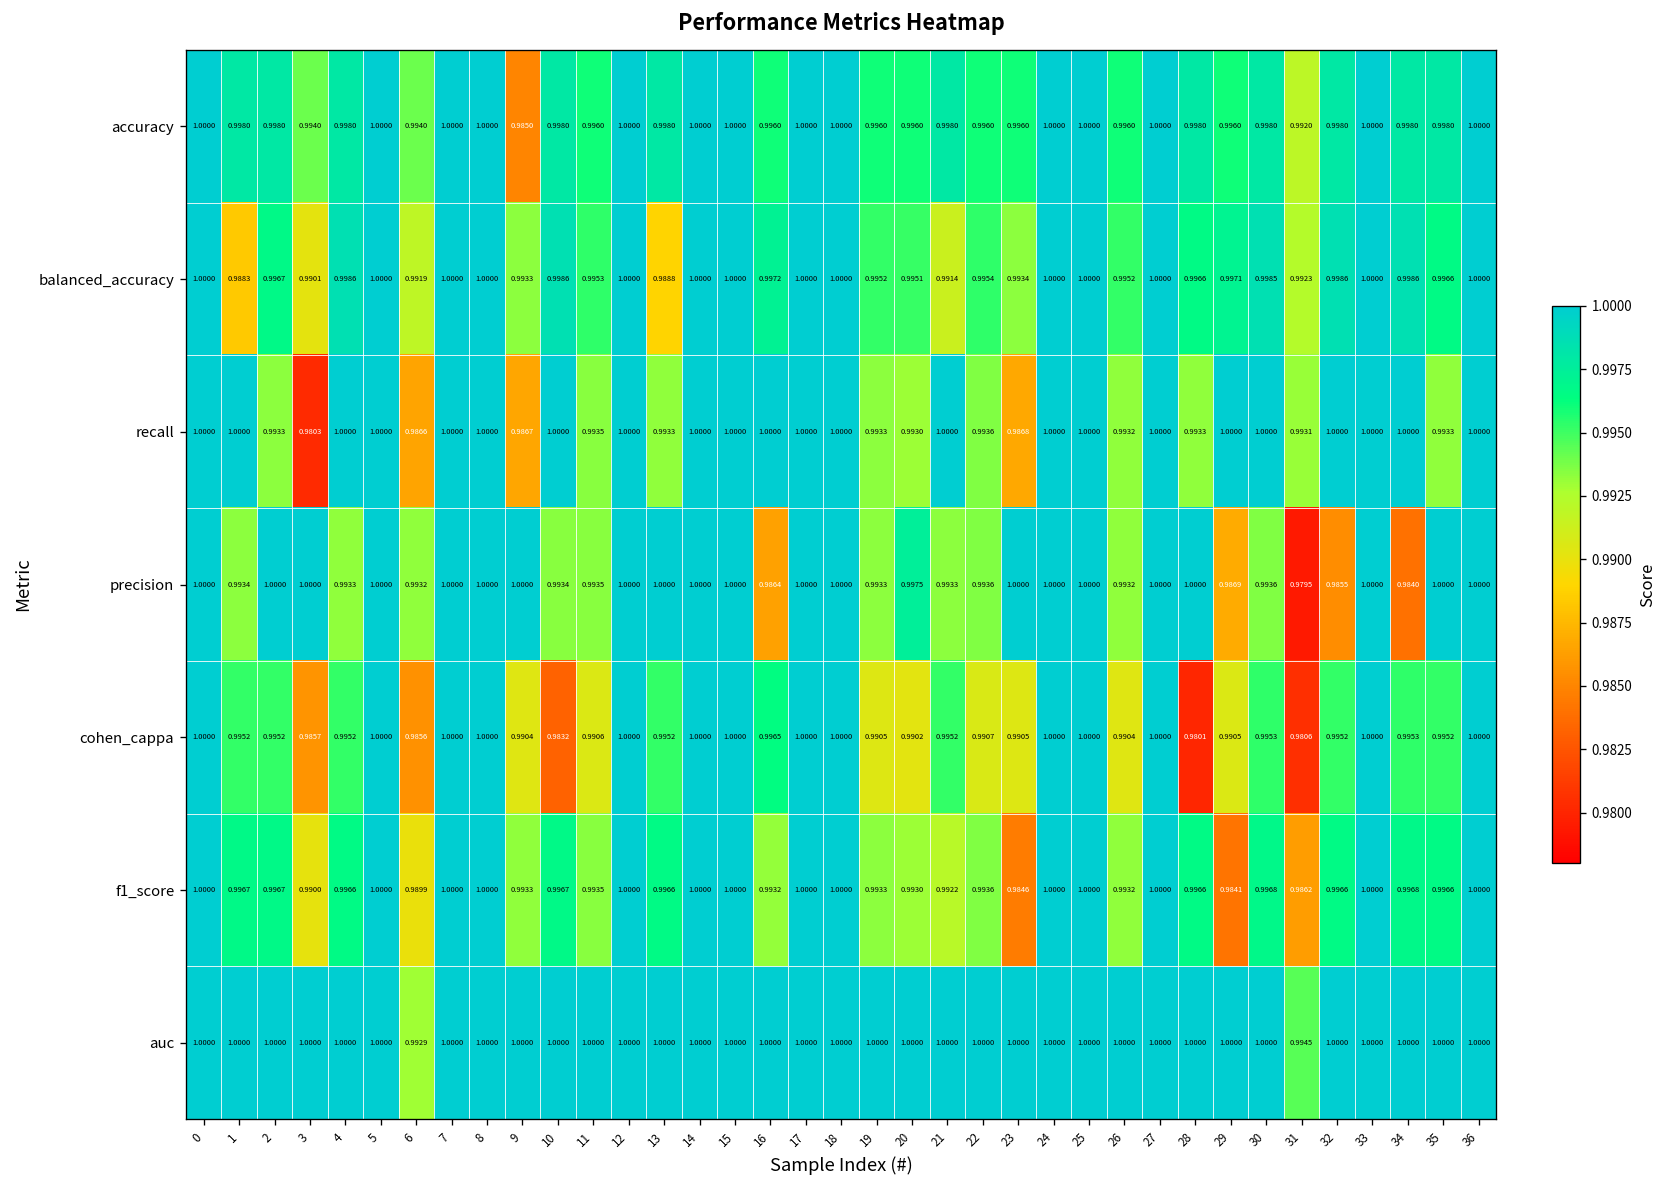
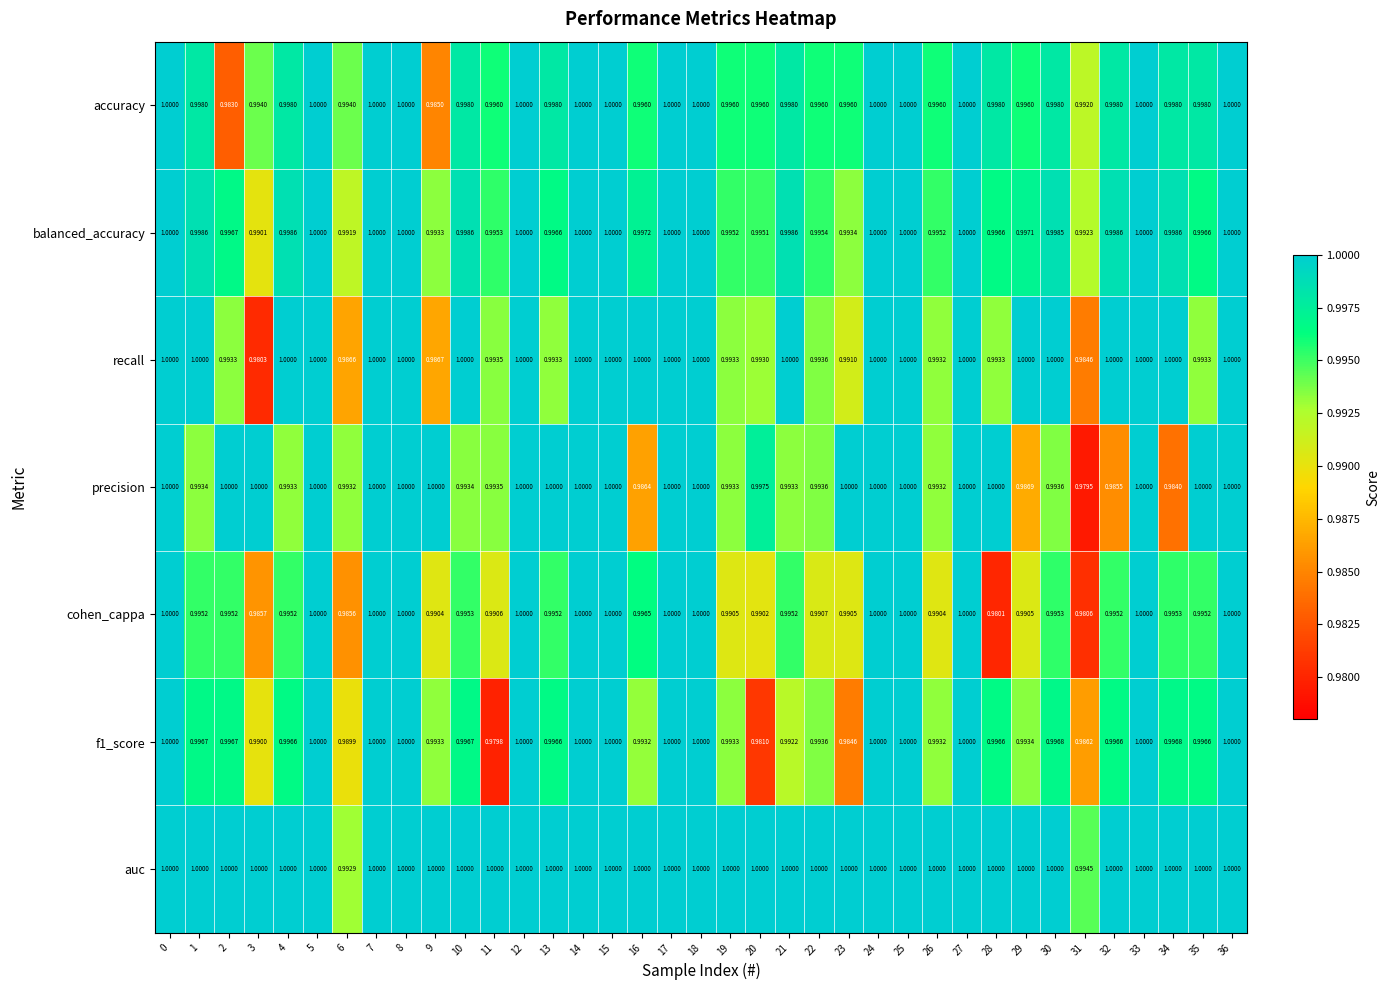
  {
    "accuracy": {
      "0": 1.0000,
      "1": 0.9980,
-     "2": 0.9980,
+     "2": 0.9830,
      "3": 0.9940,
      "4": 0.9980,
      "5": 1.0000,
      "6": 0.9940,
      "7": 1.0000,
      "8": 1.0000,
      "9": 0.9850,
      "10": 0.9980,
      "11": 0.9960,
      "12": 1.0000,
      "13": 0.9980,
      "14": 1.0000,
      "15": 1.0000,
      "16": 0.9960,
      "17": 1.0000,
      "18": 1.0000,
      "19": 0.9960,
      "20": 0.9960,
      "21": 0.9980,
      "22": 0.9960,
      "23": 0.9960,
      "24": 1.0000,
      "25": 1.0000,
      "26": 0.9960,
      "27": 1.0000,
      "28": 0.9980,
      "29": 0.9960,
      "30": 0.9980,
      "31": 0.9920,
      "32": 0.9980,
      "33": 1.0000,
      "34": 0.9980,
      "35": 0.9980,
      "36": 1.0000
    },
    "balanced_accuracy": {
      "0": 1.0000,
-     "1": 0.9883,
+     "1": 0.9986,
      "2": 0.9967,
      "3": 0.9901,
      "4": 0.9986,
      "5": 1.0000,
      "6": 0.9919,
      "7": 1.0000,
      "8": 1.0000,
      "9": 0.9933,
      "10": 0.9986,
      "11": 0.9953,
      "12": 1.0000,
-     "13": 0.9888,
+     "13": 0.9966,
      "14": 1.0000,
      "15": 1.0000,
      "16": 0.9972,
      "17": 1.0000,
      "18": 1.0000,
      "19": 0.9952,
      "20": 0.9951,
-     "21": 0.9914,
+     "21": 0.9986,
      "22": 0.9954,
      "23": 0.9934,
      "24": 1.0000,
      "25": 1.0000,
      "26": 0.9952,
      "27": 1.0000,
      "28": 0.9966,
      "29": 0.9971,
      "30": 0.9985,
      "31": 0.9923,
      "32": 0.9986,
      "33": 1.0000,
      "34": 0.9986,
      "35": 0.9966,
      "36": 1.0000
    },
    "recall": {
      "0": 1.0000,
      "1": 1.0000,
      "2": 0.9933,
      "3": 0.9803,
      "4": 1.0000,
      "5": 1.0000,
      "6": 0.9866,
      "7": 1.0000,
      "8": 1.0000,
      "9": 0.9867,
      "10": 1.0000,
      "11": 0.9935,
      "12": 1.0000,
      "13": 0.9933,
      "14": 1.0000,
      "15": 1.0000,
      "16": 1.0000,
      "17": 1.0000,
      "18": 1.0000,
      "19": 0.9933,
      "20": 0.9930,
      "21": 1.0000,
      "22": 0.9936,
-     "23": 0.9868,
+     "23": 0.9910,
      "24": 1.0000,
      "25": 1.0000,
      "26": 0.9932,
      "27": 1.0000,
      "28": 0.9933,
      "29": 1.0000,
      "30": 1.0000,
-     "31": 0.9931,
+     "31": 0.9846,
      "32": 1.0000,
      "33": 1.0000,
      "34": 1.0000,
      "35": 0.9933,
      "36": 1.0000
    },
    "cohen_cappa": {
      "0": 1.0000,
      "1": 0.9952,
      "2": 0.9952,
      "3": 0.9857,
      "4": 0.9952,
      "5": 1.0000,
      "6": 0.9856,
      "7": 1.0000,
      "8": 1.0000,
      "9": 0.9904,
-     "10": 0.9832,
+     "10": 0.9953,
      "11": 0.9906,
      "12": 1.0000,
      "13": 0.9952,
      "14": 1.0000,
      "15": 1.0000,
      "16": 0.9965,
      "17": 1.0000,
      "18": 1.0000,
      "19": 0.9905,
      "20": 0.9902,
      "21": 0.9952,
      "22": 0.9907,
      "23": 0.9905,
      "24": 1.0000,
      "25": 1.0000,
      "26": 0.9904,
      "27": 1.0000,
      "28": 0.9801,
      "29": 0.9905,
      "30": 0.9953,
      "31": 0.9806,
      "32": 0.9952,
      "33": 1.0000,
      "34": 0.9953,
      "35": 0.9952,
      "36": 1.0000
    },
    "f1_score": {
      "0": 1.0000,
      "1": 0.9967,
      "2": 0.9967,
      "3": 0.9900,
      "4": 0.9966,
      "5": 1.0000,
      "6": 0.9899,
      "7": 1.0000,
      "8": 1.0000,
      "9": 0.9933,
      "10": 0.9967,
-     "11": 0.9935,
+     "11": 0.9798,
      "12": 1.0000,
      "13": 0.9966,
      "14": 1.0000,
      "15": 1.0000,
      "16": 0.9932,
      "17": 1.0000,
      "18": 1.0000,
      "19": 0.9933,
-     "20": 0.9930,
+     "20": 0.9810,
      "21": 0.9922,
      "22": 0.9936,
      "23": 0.9846,
      "24": 1.0000,
      "25": 1.0000,
      "26": 0.9932,
      "27": 1.0000,
      "28": 0.9966,
-     "29": 0.9841,
+     "29": 0.9934,
      "30": 0.9968,
      "31": 0.9862,
      "32": 0.9966,
      "33": 1.0000,
      "34": 0.9968,
      "35": 0.9966,
      "36": 1.0000
    }
  }
